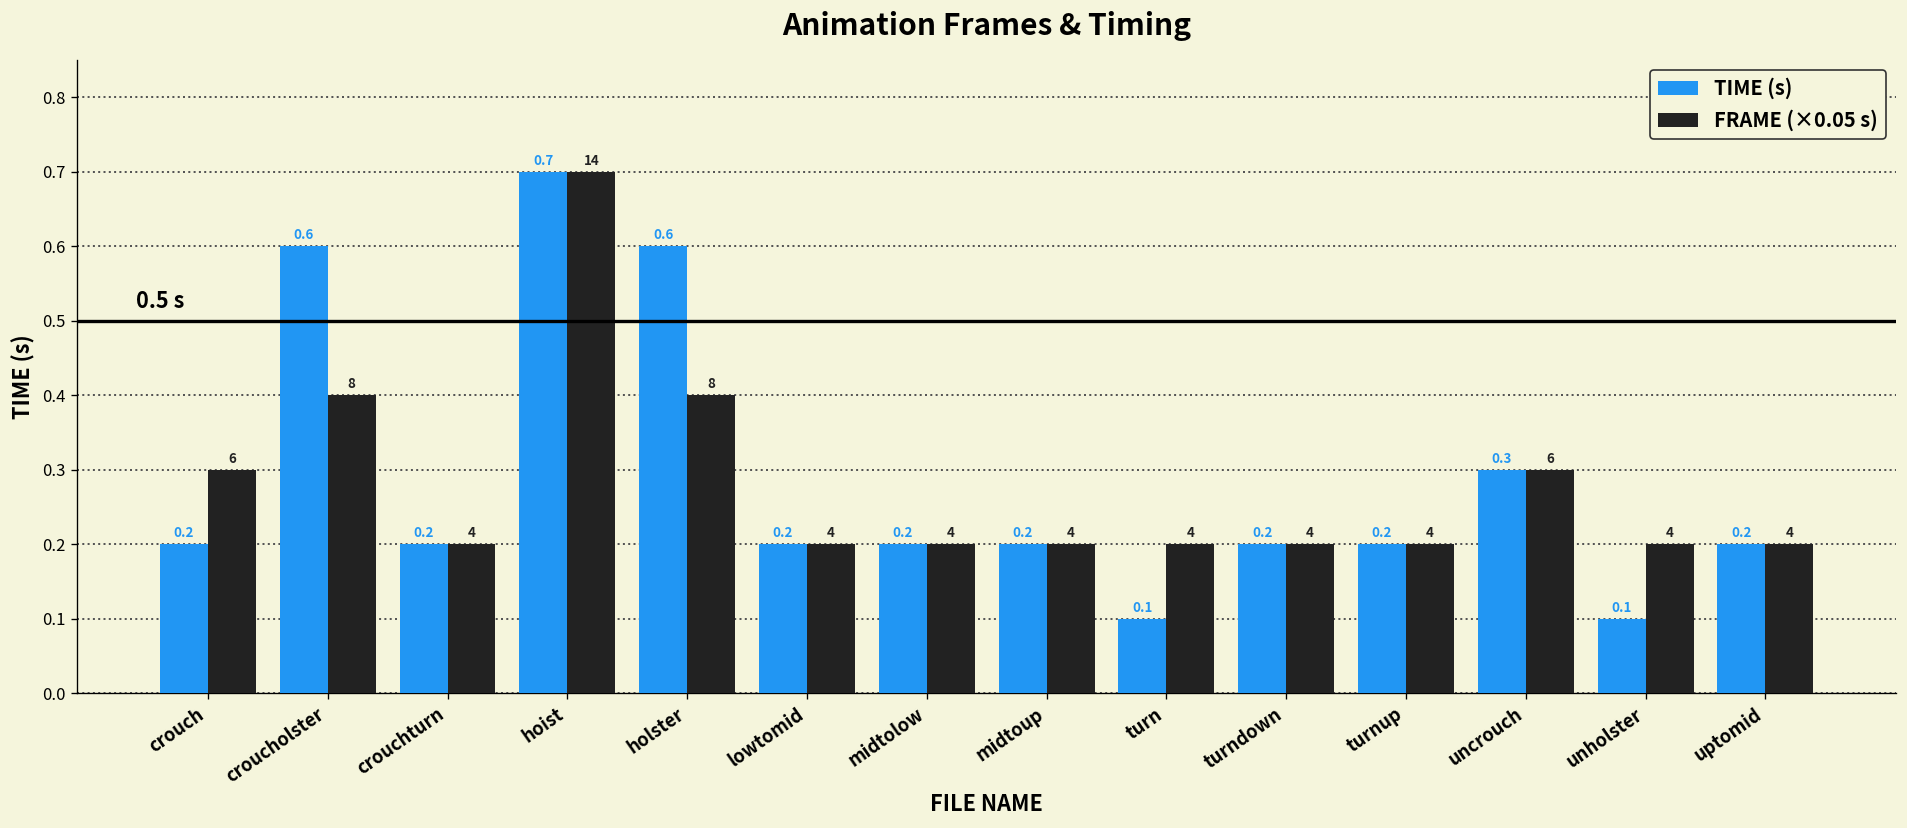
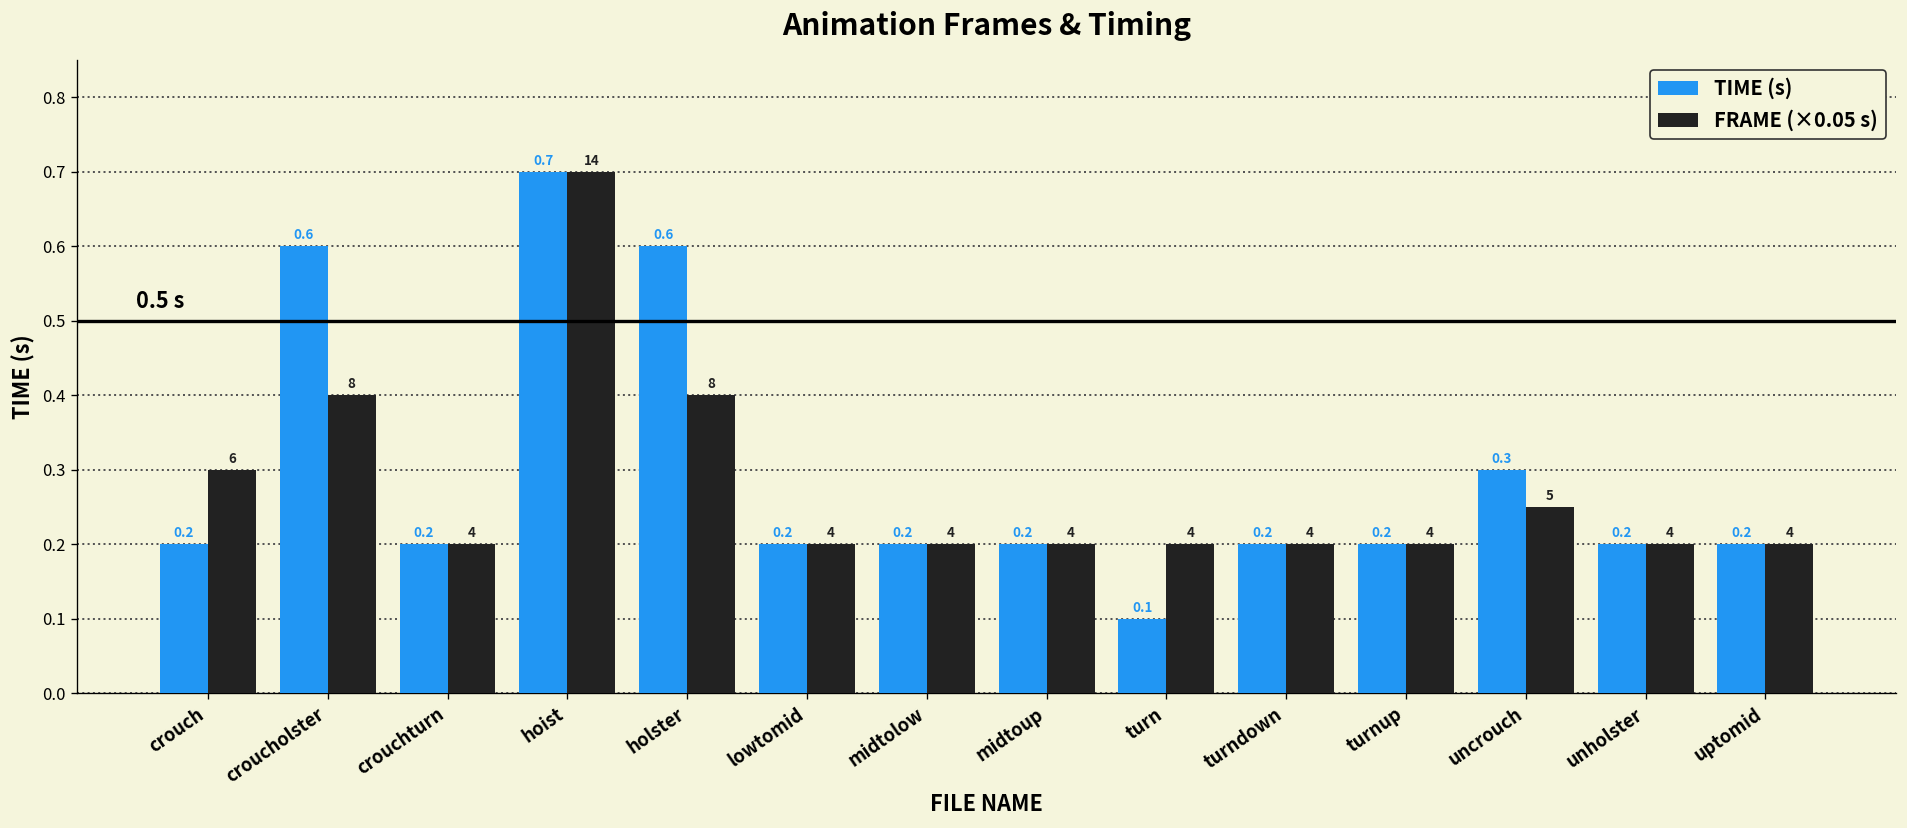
  {
    "TIME (s)": {
      "crouch": 0.2,
      "croucholster": 0.6,
      "crouchturn": 0.2,
      "hoist": 0.7,
      "holster": 0.6,
      "lowtomid": 0.2,
      "midtolow": 0.2,
      "midtoup": 0.2,
      "turn": 0.1,
      "turndown": 0.2,
      "turnup": 0.2,
      "uncrouch": 0.3,
-     "unholster": 0.1,
+     "unholster": 0.2,
      "uptomid": 0.2
    },
    "FRAME (×0.05 s)": {
-     "uncrouch": 6
+     "uncrouch": 5
    }
  }
